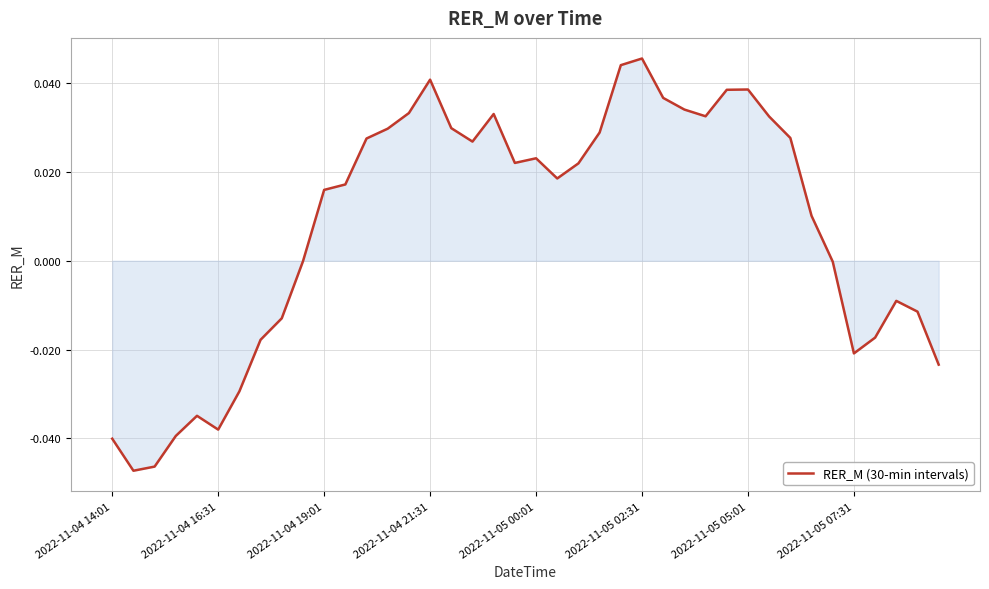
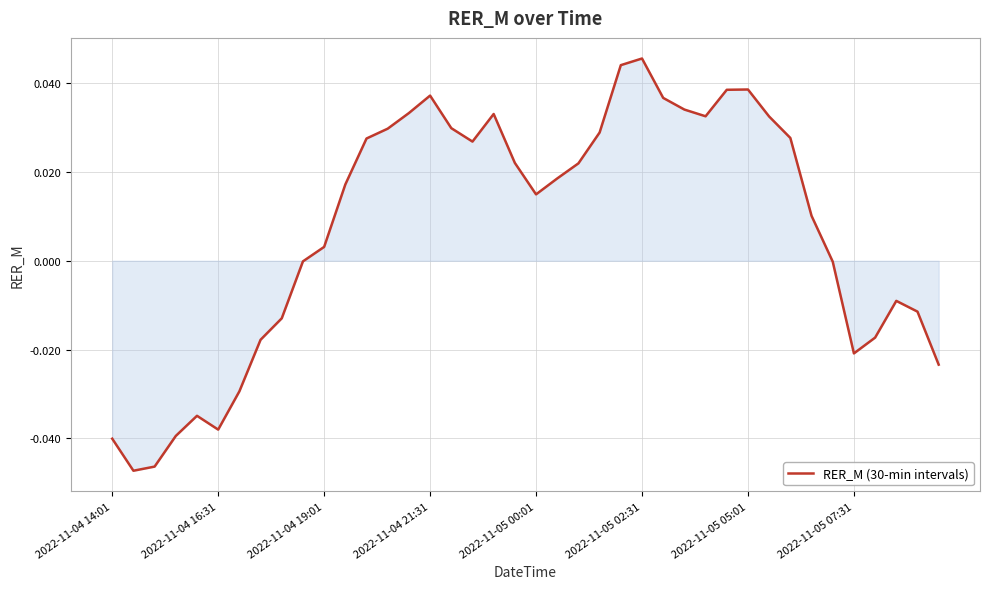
  {
    "RER_M (30-min intervals)": {
      "2022-11-04 14:01": -0.040,
      "2022-11-04 16:31": -0.038,
-     "2022-11-04 19:01": 0.016,
-     "2022-11-04 21:31": 0.041,
-     "2022-11-05 00:01": 0.023,
+     "2022-11-04 19:01": 0.003,
+     "2022-11-04 21:31": 0.037,
+     "2022-11-05 00:01": 0.015,
      "2022-11-05 07:31": -0.021
    }
  }
